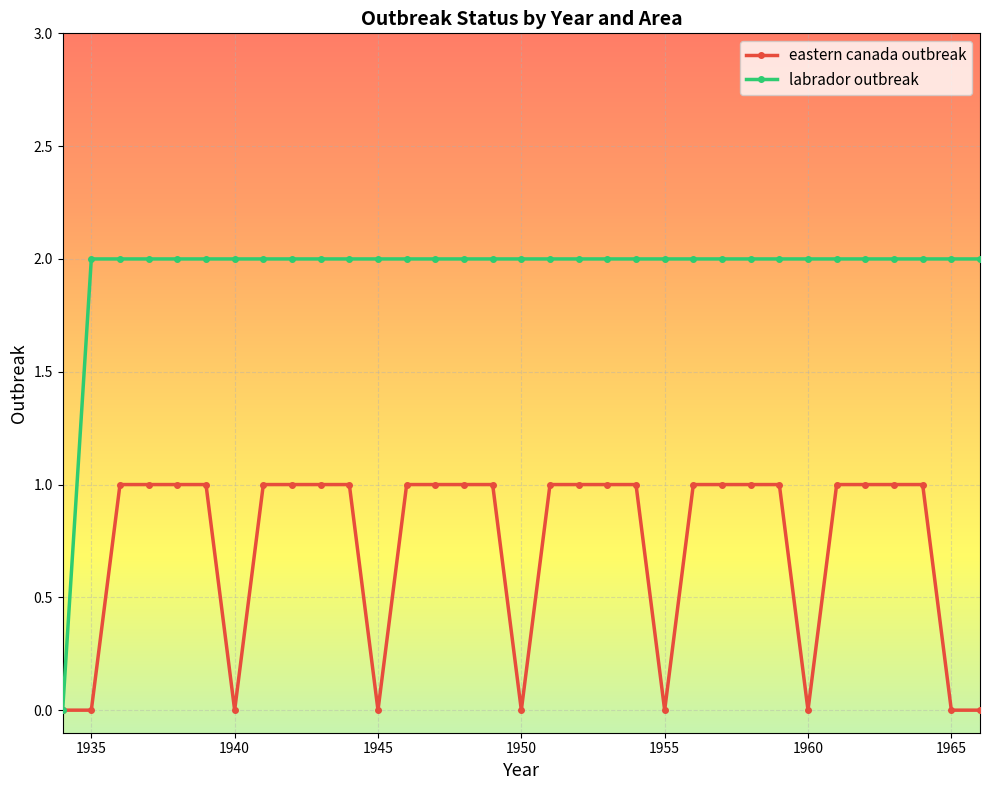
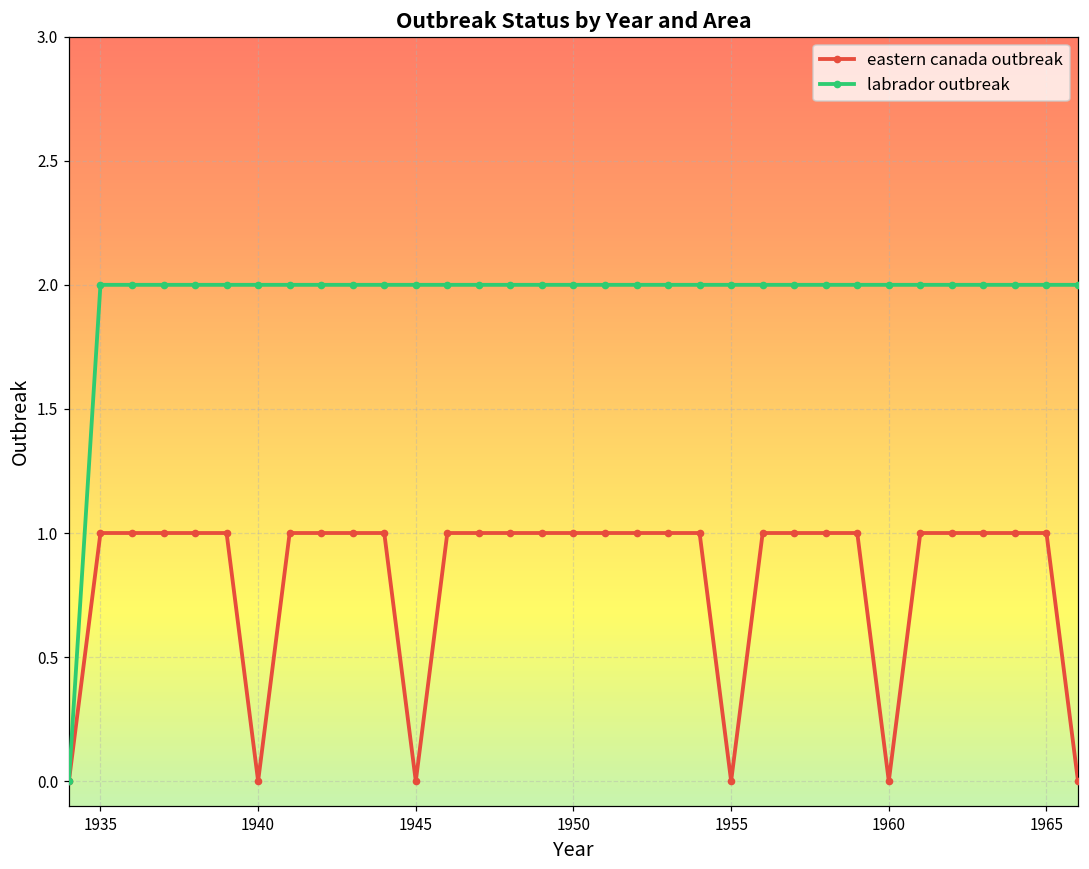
  {
    "eastern canada outbreak": {
-     "1935": 0,
+     "1935": 1,
      "1940": 0,
      "1945": 0,
-     "1950": 0,
+     "1950": 1,
      "1955": 0,
      "1960": 0,
-     "1965": 0
+     "1965": 1
    },
    "labrador outbreak": {
      "1935": 2,
      "1940": 2,
      "1945": 2,
      "1950": 2,
      "1955": 2,
      "1960": 2,
      "1965": 2
    }
  }
